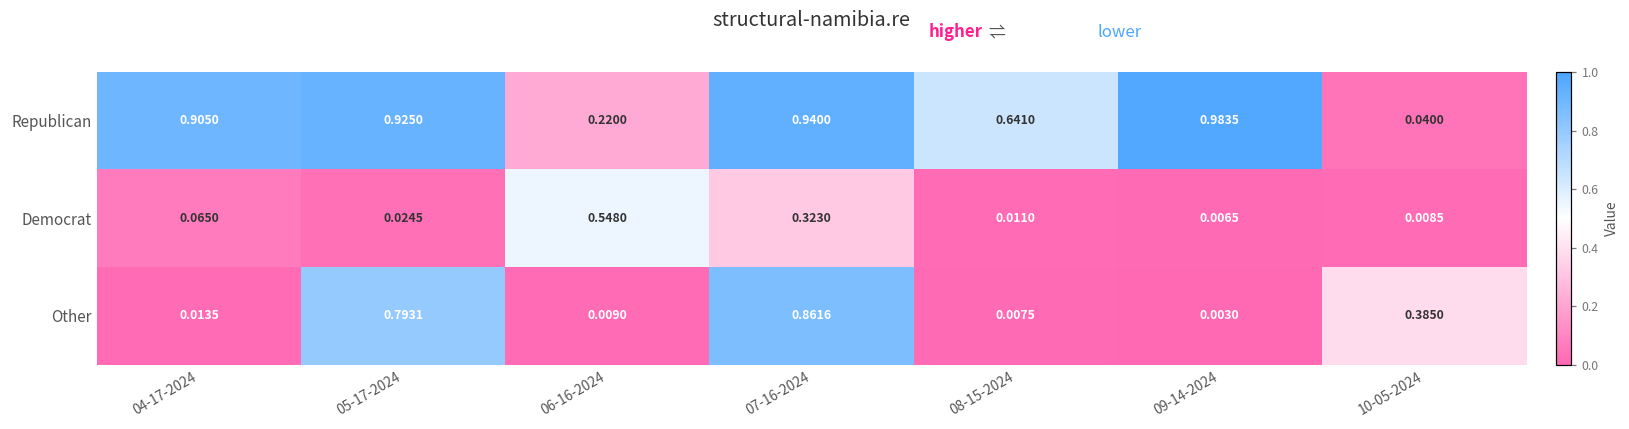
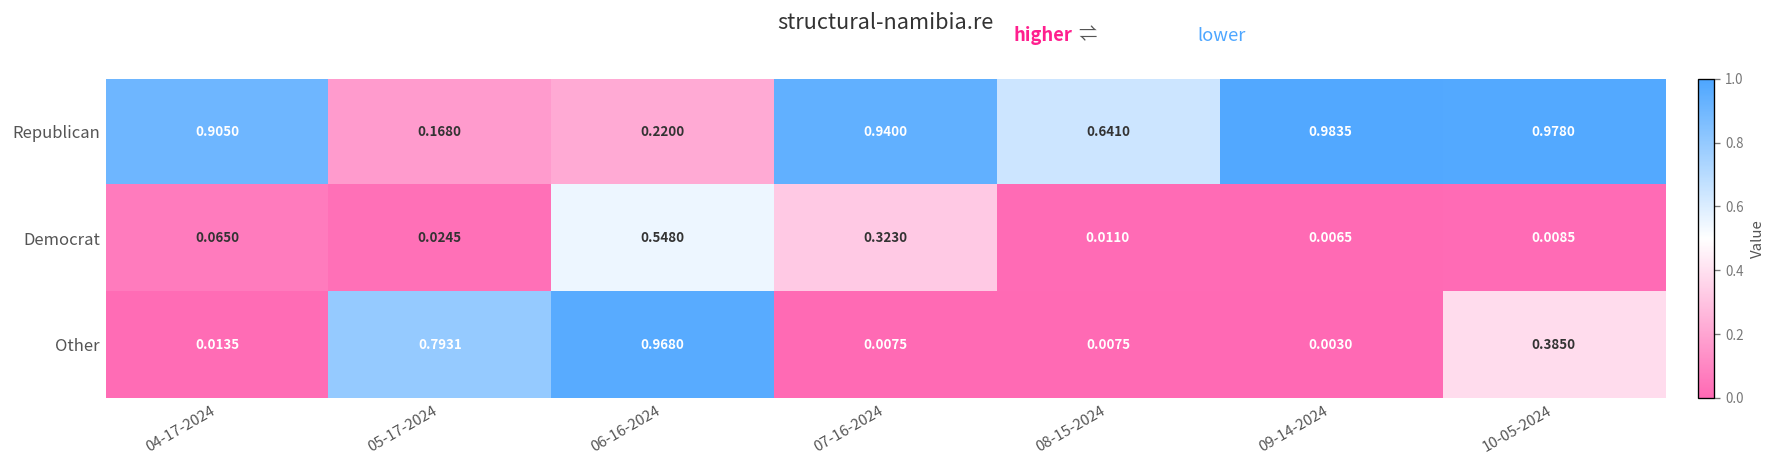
  {
    "Republican": {
      "04-17-2024": 0.9050,
-     "05-17-2024": 0.9250,
+     "05-17-2024": 0.1680,
      "06-16-2024": 0.2200,
      "07-16-2024": 0.9400,
      "08-15-2024": 0.6410,
      "09-14-2024": 0.9835,
-     "10-05-2024": 0.0400
+     "10-05-2024": 0.9780
    },
    "Democrat": {
      "04-17-2024": 0.0650,
      "05-17-2024": 0.0245,
      "06-16-2024": 0.5480,
      "07-16-2024": 0.3230,
      "08-15-2024": 0.0110,
      "09-14-2024": 0.0065,
      "10-05-2024": 0.0085
    },
    "Other": {
      "04-17-2024": 0.0135,
      "05-17-2024": 0.7931,
-     "06-16-2024": 0.0090,
-     "07-16-2024": 0.8616,
+     "06-16-2024": 0.9680,
+     "07-16-2024": 0.0075,
      "08-15-2024": 0.0075,
      "09-14-2024": 0.0030,
      "10-05-2024": 0.3850
    }
  }
